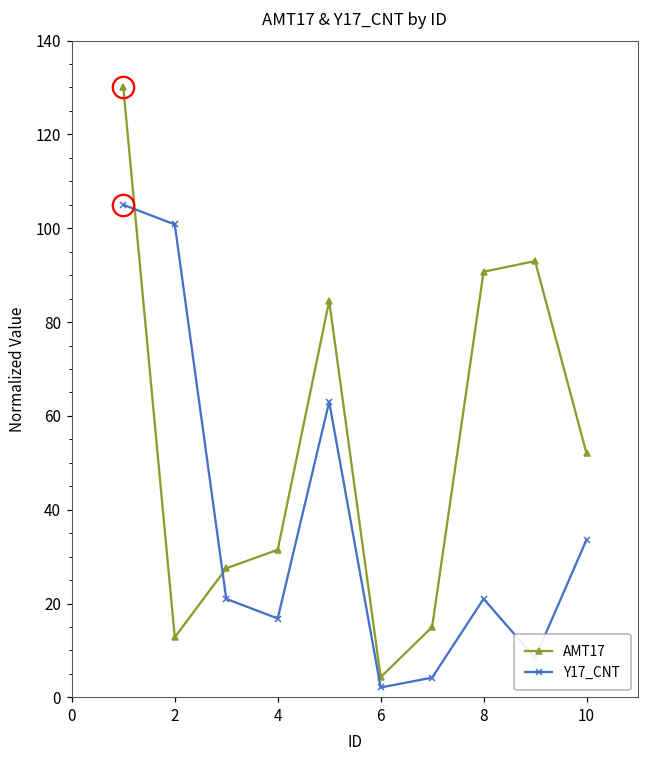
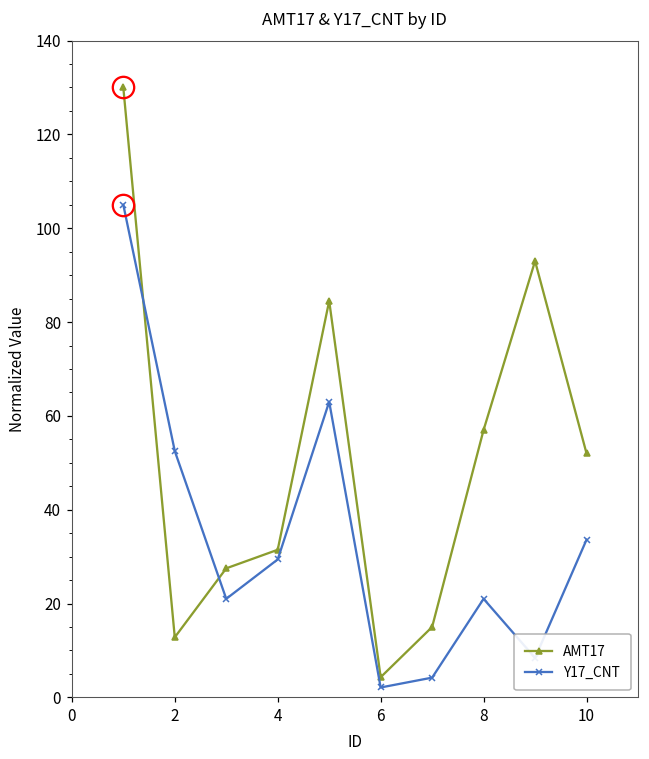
  {
    "AMT17": {
      "2": 13,
      "4": 31,
      "6": 4,
-     "8": 91,
+     "8": 57,
      "10": 52
    },
    "Y17_CNT": {
-     "2": 101,
-     "4": 17,
+     "2": 53,
+     "4": 29,
      "6": 2,
      "8": 21,
      "10": 34
    }
  }
